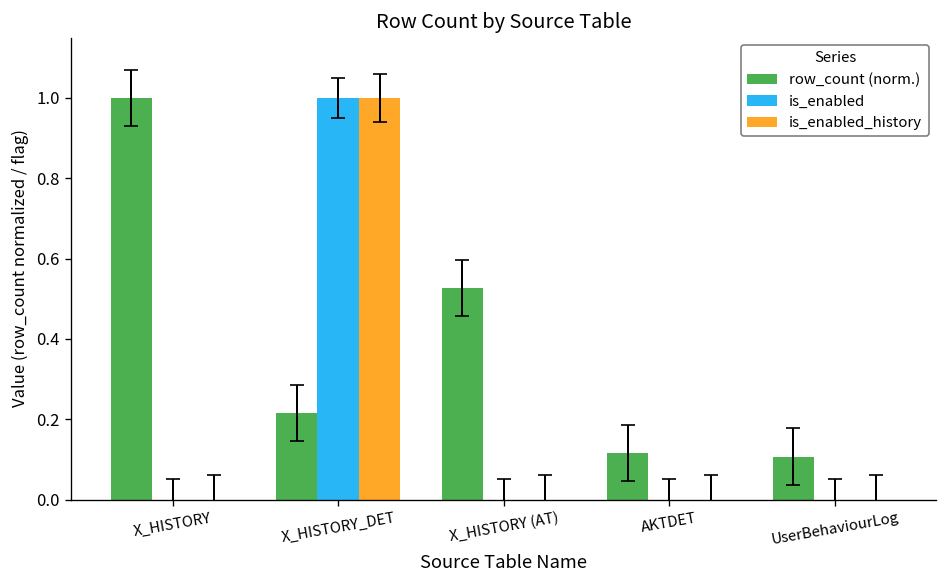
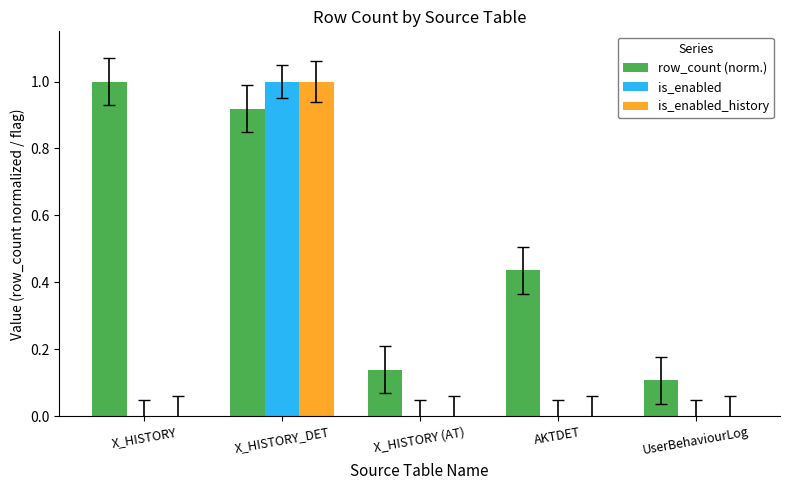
  {
    "row_count (norm.)": {
      "X_HISTORY": 1.00,
-     "X_HISTORY_DET": 0.22,
-     "X_HISTORY (AT)": 0.53,
-     "AKTDET": 0.12,
+     "X_HISTORY_DET": 0.92,
+     "X_HISTORY (AT)": 0.14,
+     "AKTDET": 0.44,
      "UserBehaviourLog": 0.11
    },
    "is_enabled": {
      "X_HISTORY": 0.00,
      "X_HISTORY_DET": 1.00,
      "X_HISTORY (AT)": 0.00,
      "AKTDET": 0.00,
      "UserBehaviourLog": 0.00
    },
    "is_enabled_history": {
      "X_HISTORY": 0.00,
      "X_HISTORY_DET": 1.00,
      "X_HISTORY (AT)": 0.00,
      "AKTDET": 0.00,
      "UserBehaviourLog": 0.00
    }
  }
